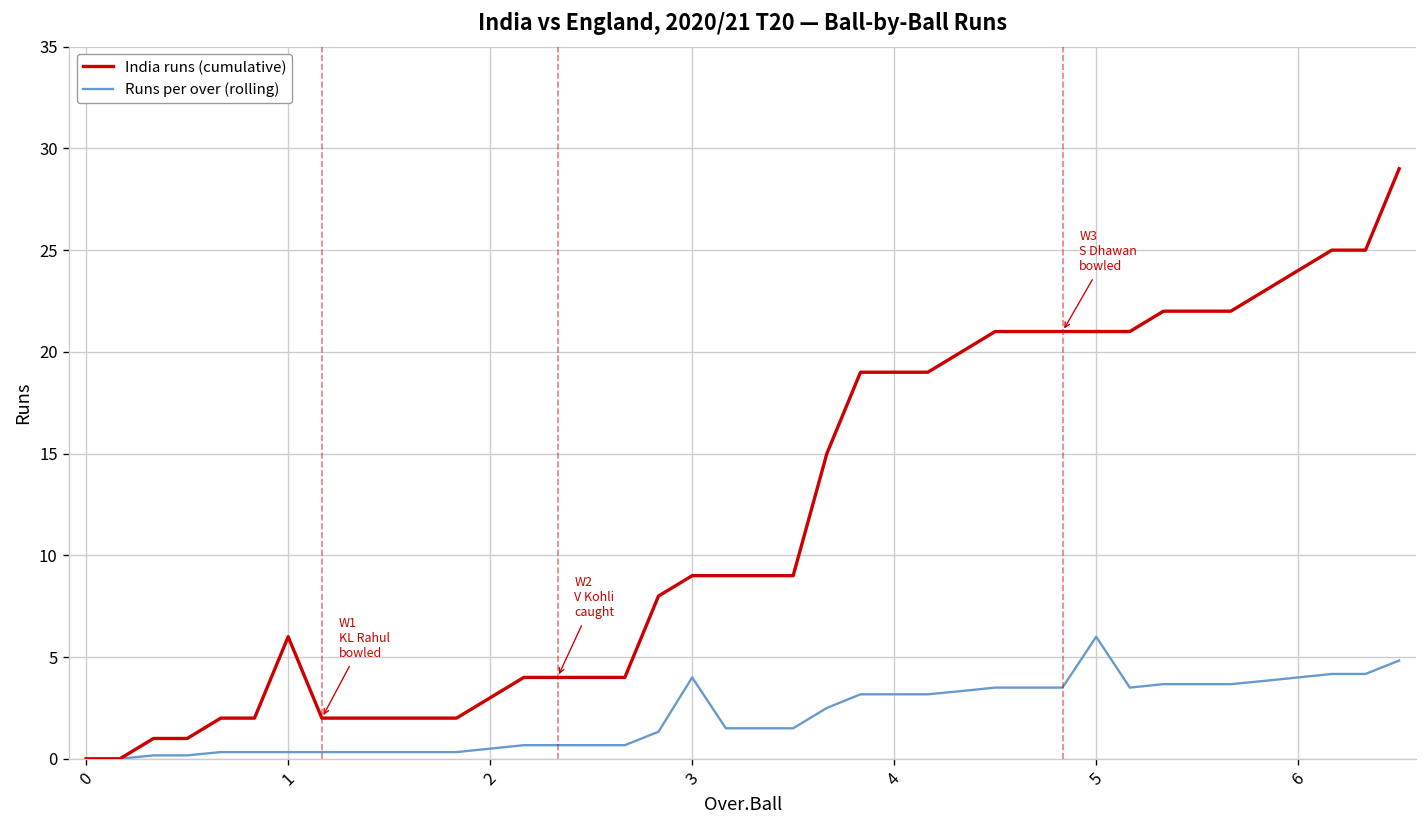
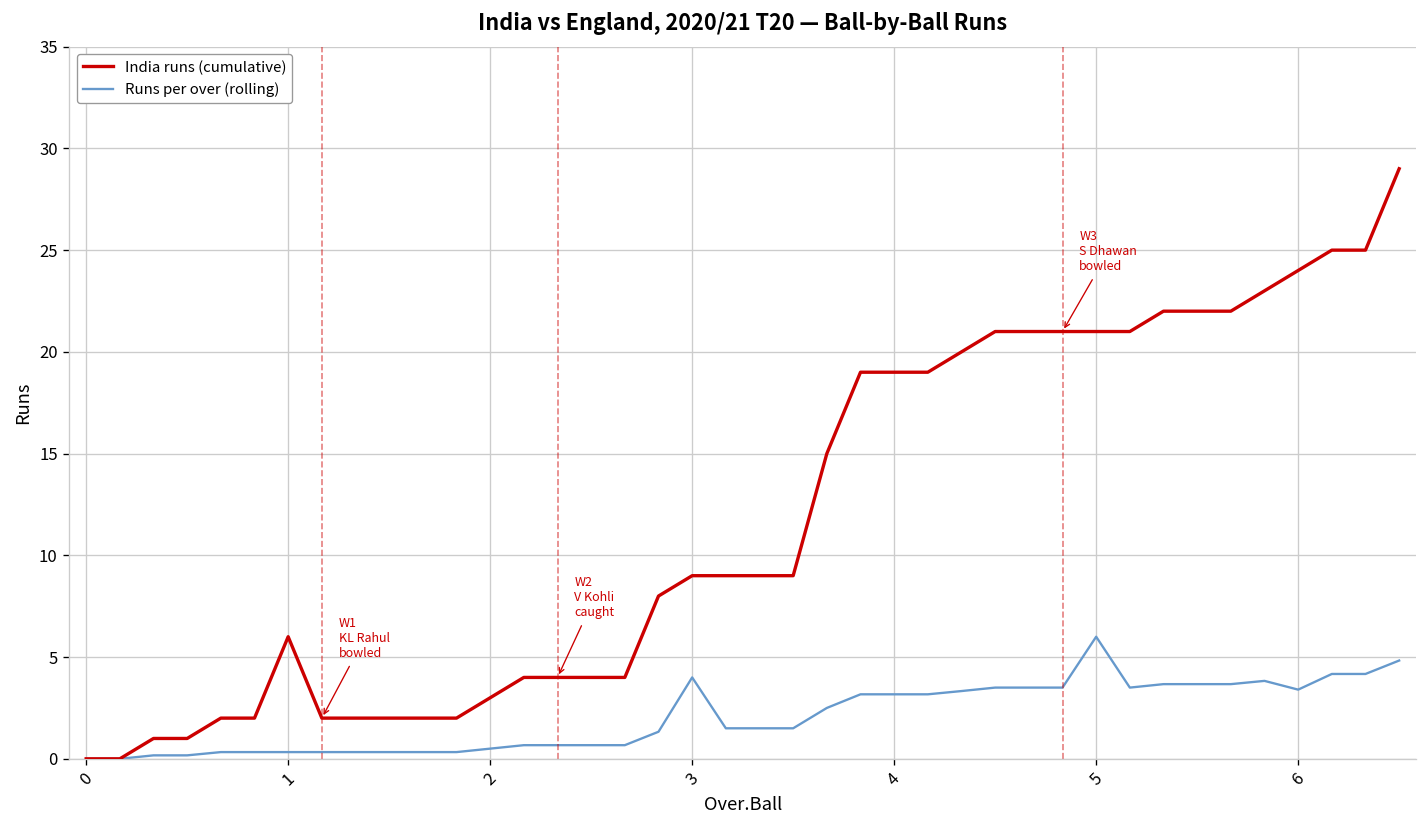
  {
    "India runs (cumulative)": {
      "1": 6.0,
      "2": 3.0,
      "3": 9.0,
      "4": 19.0,
      "5": 21.0,
      "6": 24.0
    },
    "Runs per over (rolling)": {
      "1": 0.3,
      "2": 0.5,
      "3": 4.0,
      "4": 3.2,
      "5": 6.0,
-     "6": 4.0
+     "6": 3.4
    }
  }
